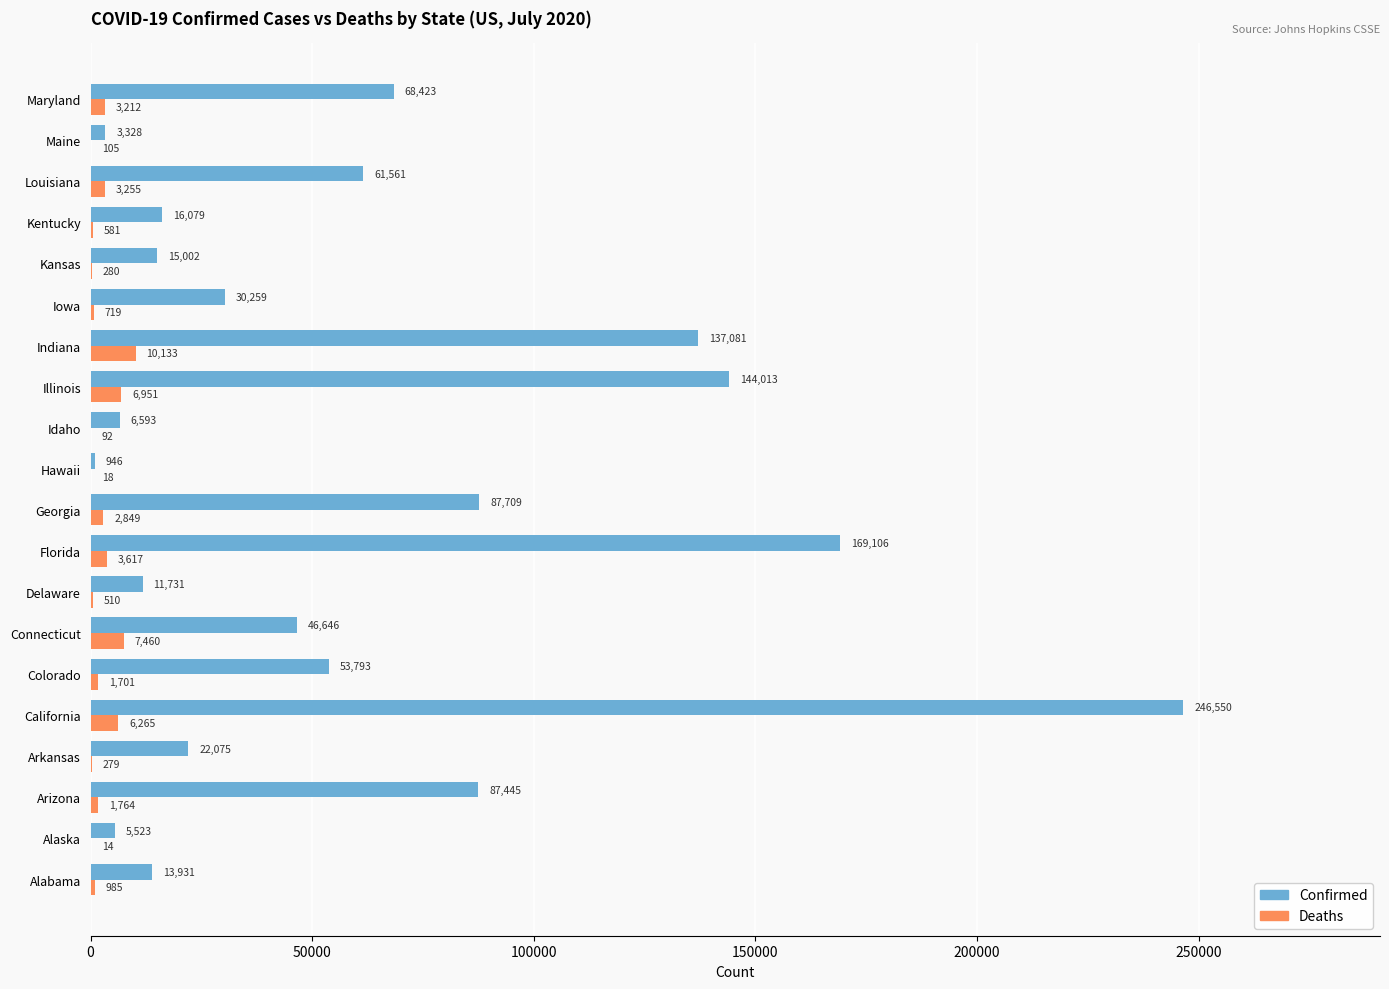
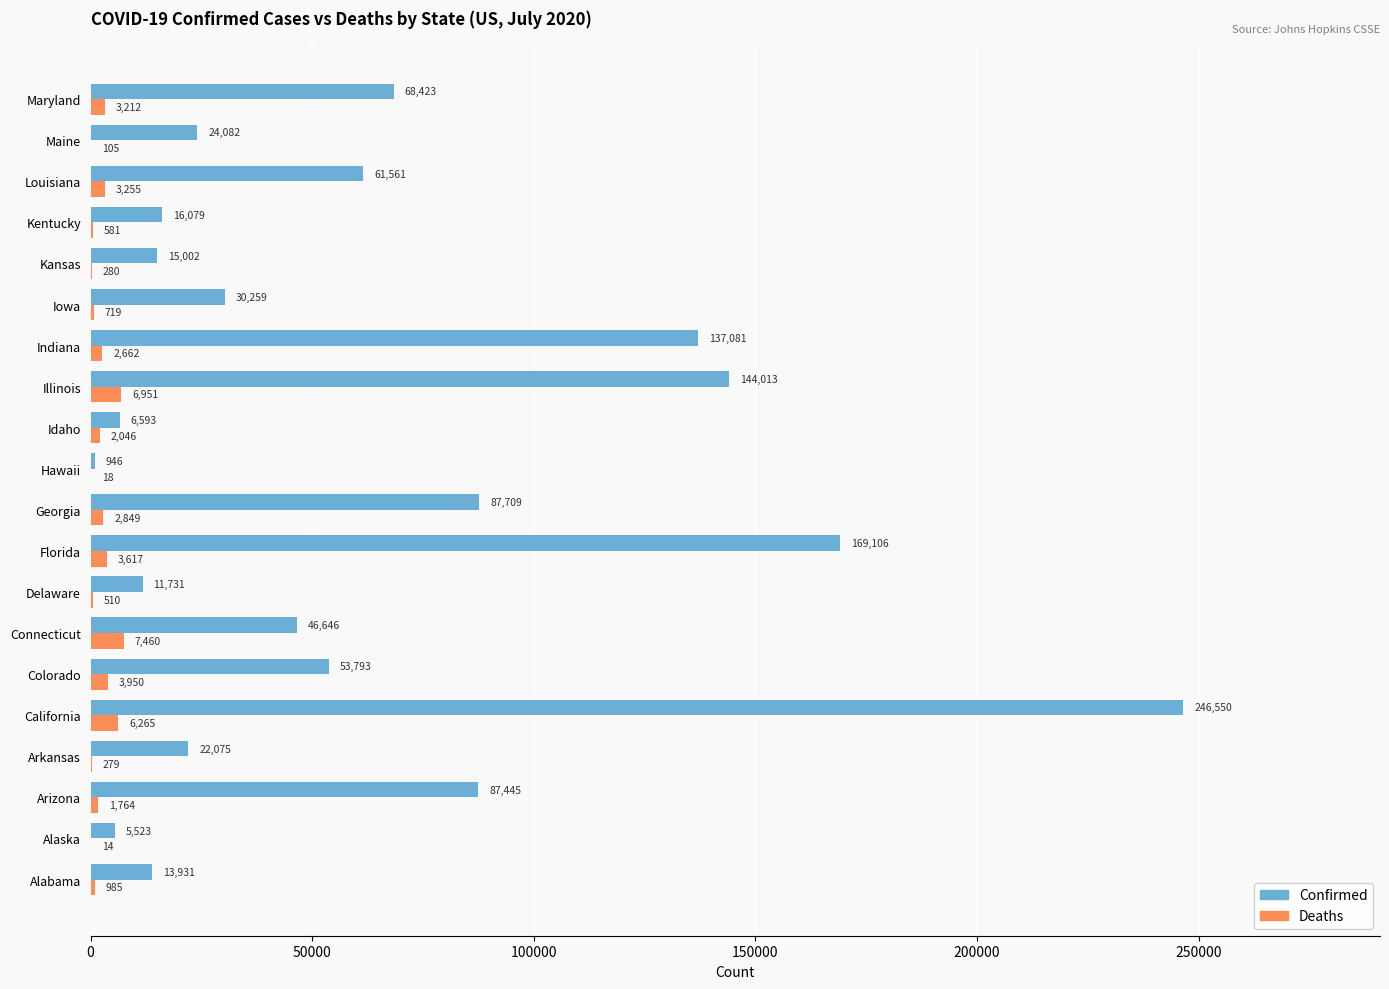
  {
    "Confirmed": {
      "Maryland": "68,423",
-     "Maine": "3,328",
+     "Maine": "24,082",
      "Louisiana": "61,561",
      "Kentucky": "16,079",
      "Kansas": "15,002",
      "Iowa": "30,259",
      "Indiana": "137,081",
      "Illinois": "144,013",
      "Idaho": "6,593",
      "Hawaii": "946",
      "Georgia": "87,709",
      "Florida": "169,106",
      "Delaware": "11,731",
      "Connecticut": "46,646",
      "Colorado": "53,793",
      "California": "246,550",
      "Arkansas": "22,075",
      "Arizona": "87,445",
      "Alaska": "5,523",
      "Alabama": "13,931"
    },
    "Deaths": {
      "Maryland": "3,212",
      "Maine": "105",
      "Louisiana": "3,255",
      "Kentucky": "581",
      "Kansas": "280",
      "Iowa": "719",
-     "Indiana": "10,133",
+     "Indiana": "2,662",
      "Illinois": "6,951",
-     "Idaho": "92",
+     "Idaho": "2,046",
      "Hawaii": "18",
      "Georgia": "2,849",
      "Florida": "3,617",
      "Delaware": "510",
      "Connecticut": "7,460",
-     "Colorado": "1,701",
+     "Colorado": "3,950",
      "California": "6,265",
      "Arkansas": "279",
      "Arizona": "1,764",
      "Alaska": "14",
      "Alabama": "985"
    }
  }
